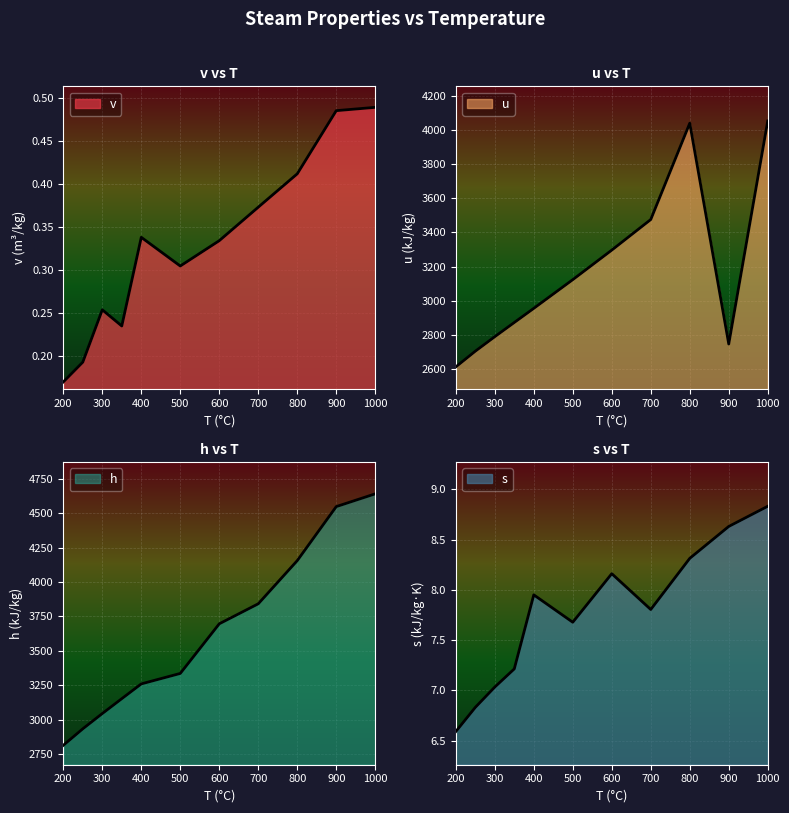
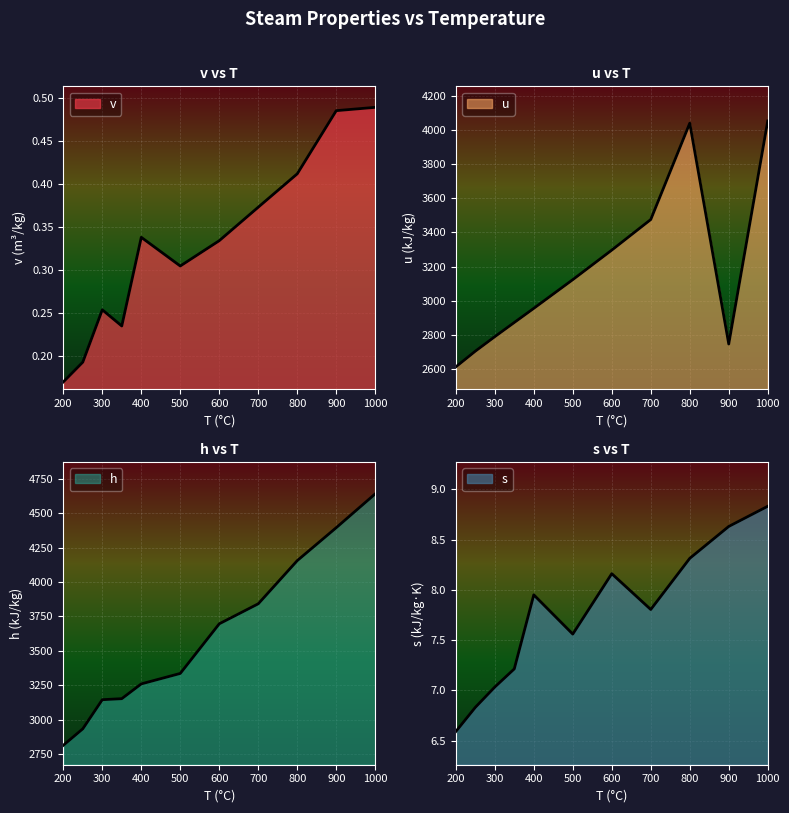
  {
    "v vs T": {
      "200": 0.17,
      "300": 0.25,
      "400": 0.34,
      "500": 0.30,
      "600": 0.33,
      "700": 0.37,
      "800": 0.41,
      "900": 0.49,
      "1000": 0.49
    },
    "u vs T": {
      "200": 2610,
      "300": 2790,
      "400": 2960,
      "500": 3120,
      "600": 3300,
      "700": 3480,
      "800": 4040,
      "900": 2750,
      "1000": 4050
    },
    "h vs T": {
      "200": 2820,
-     "300": 3050,
+     "300": 3150,
      "400": 3260,
      "500": 3340,
      "600": 3700,
      "700": 3840,
      "800": 4160,
-     "900": 4550,
+     "900": 4390,
      "1000": 4640
    },
    "s vs T": {
      "200": 6.59,
      "300": 7.03,
      "400": 7.95,
-     "500": 7.68,
+     "500": 7.56,
      "600": 8.16,
      "700": 7.80,
      "800": 8.31,
      "900": 8.63,
      "1000": 8.83
    }
  }
